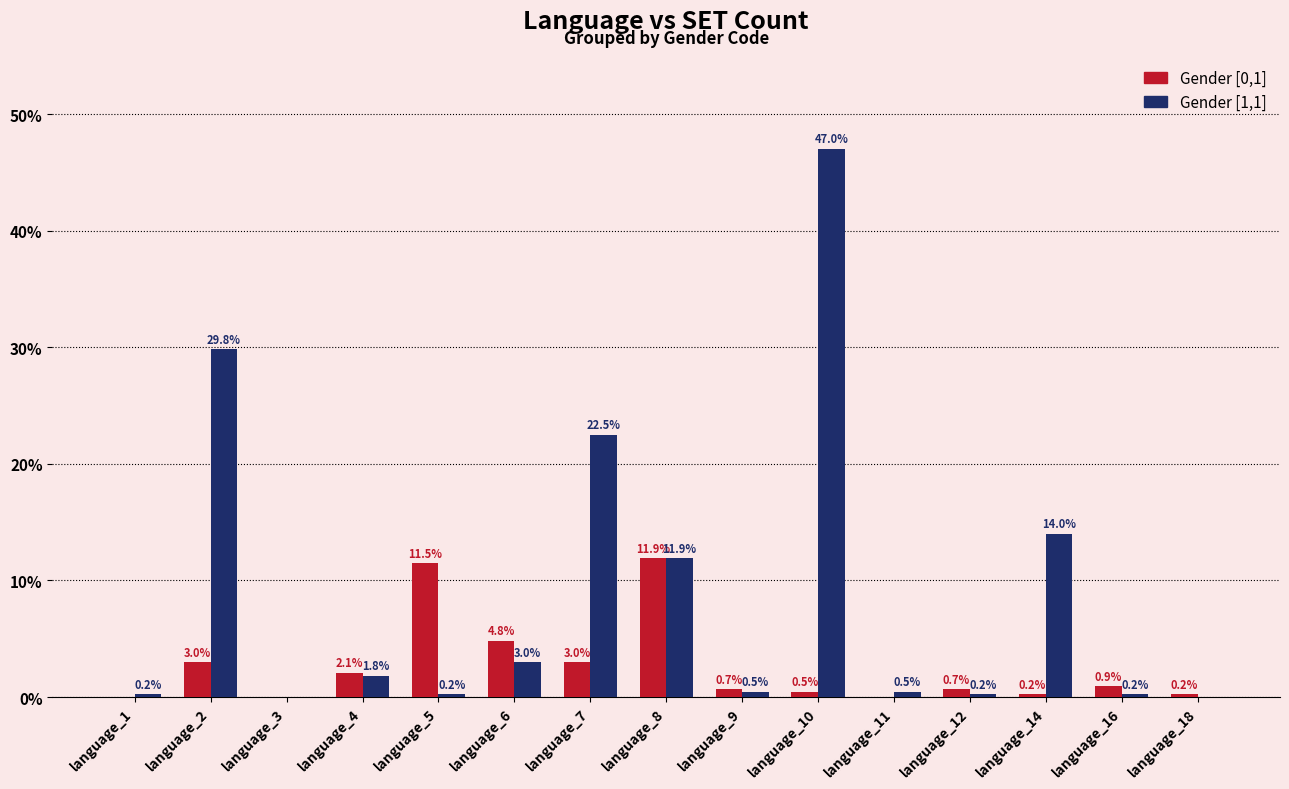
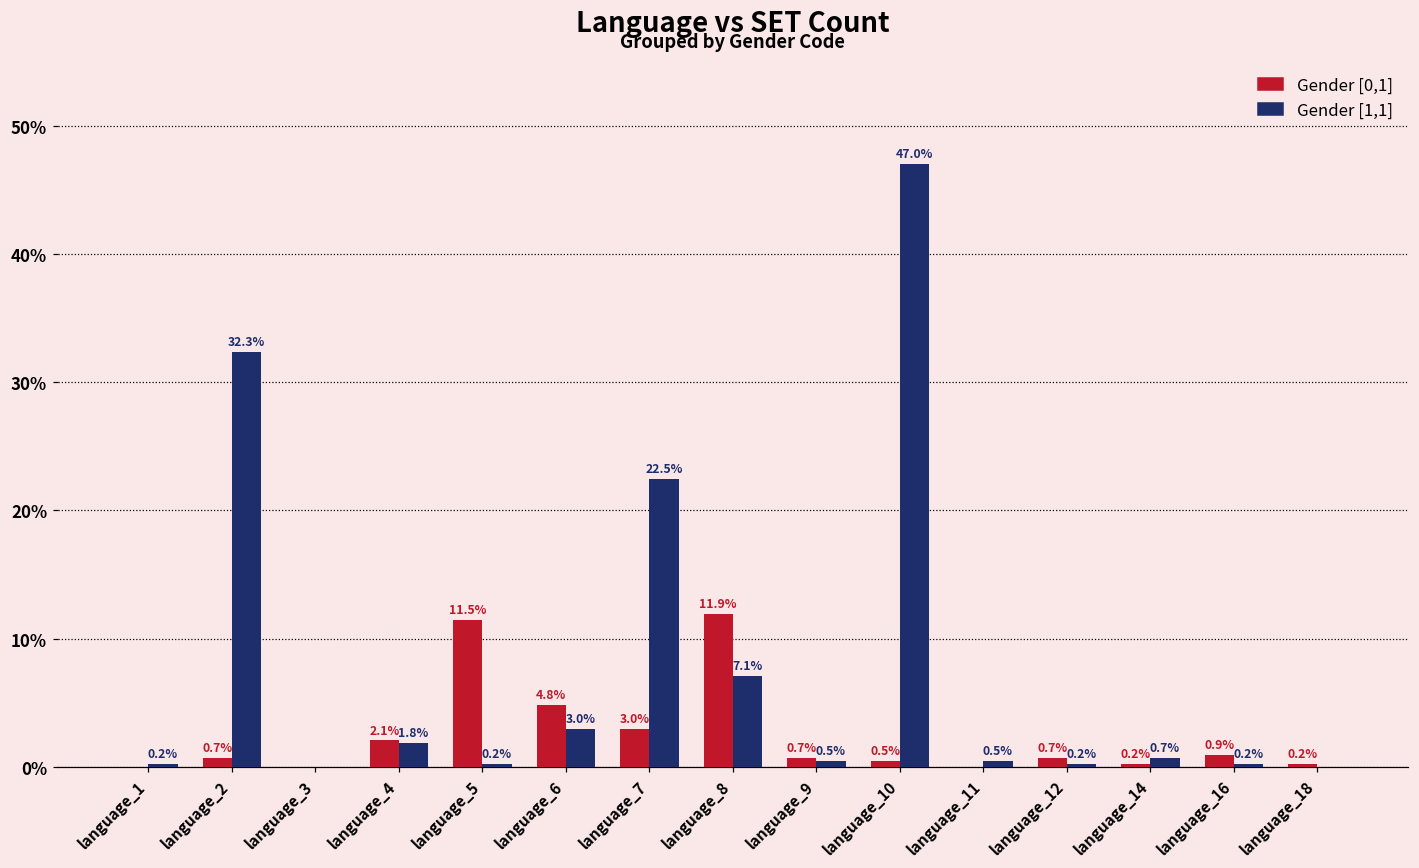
  {
    "Gender [0,1]": {
-     "language_2": "3.0%",
+     "language_2": "0.7%",
      "language_4": "2.1%",
      "language_5": "11.5%",
      "language_6": "4.8%",
      "language_7": "3.0%",
      "language_8": "11.9%",
      "language_9": "0.7%",
      "language_10": "0.5%",
      "language_12": "0.7%",
      "language_14": "0.2%",
      "language_16": "0.9%",
      "language_18": "0.2%"
    },
    "Gender [1,1]": {
      "language_1": "0.2%",
-     "language_2": "29.8%",
+     "language_2": "32.3%",
      "language_4": "1.8%",
      "language_5": "0.2%",
      "language_6": "3.0%",
      "language_7": "22.5%",
-     "language_8": "11.9%",
+     "language_8": "7.1%",
      "language_9": "0.5%",
      "language_10": "47.0%",
      "language_11": "0.5%",
      "language_12": "0.2%",
-     "language_14": "14.0%",
+     "language_14": "0.7%",
      "language_16": "0.2%"
    }
  }
